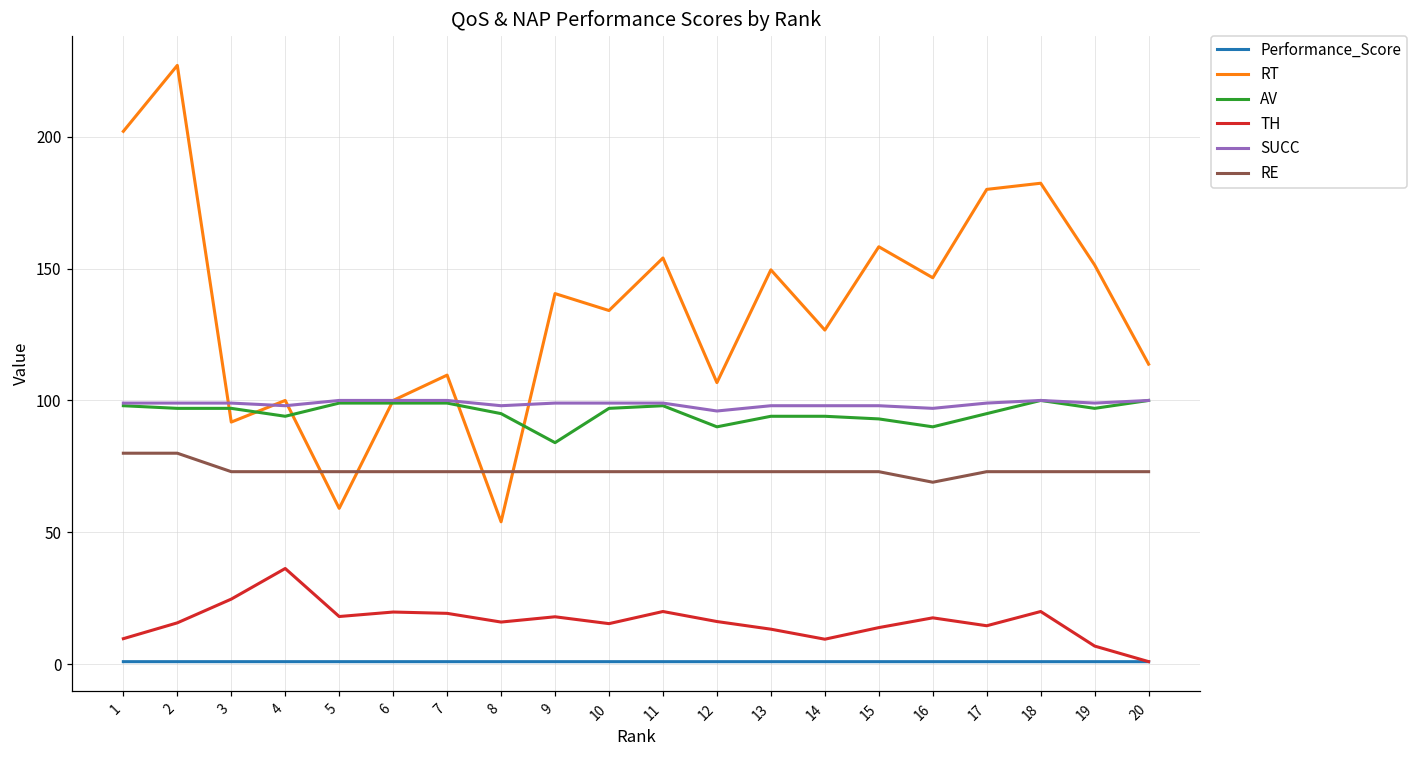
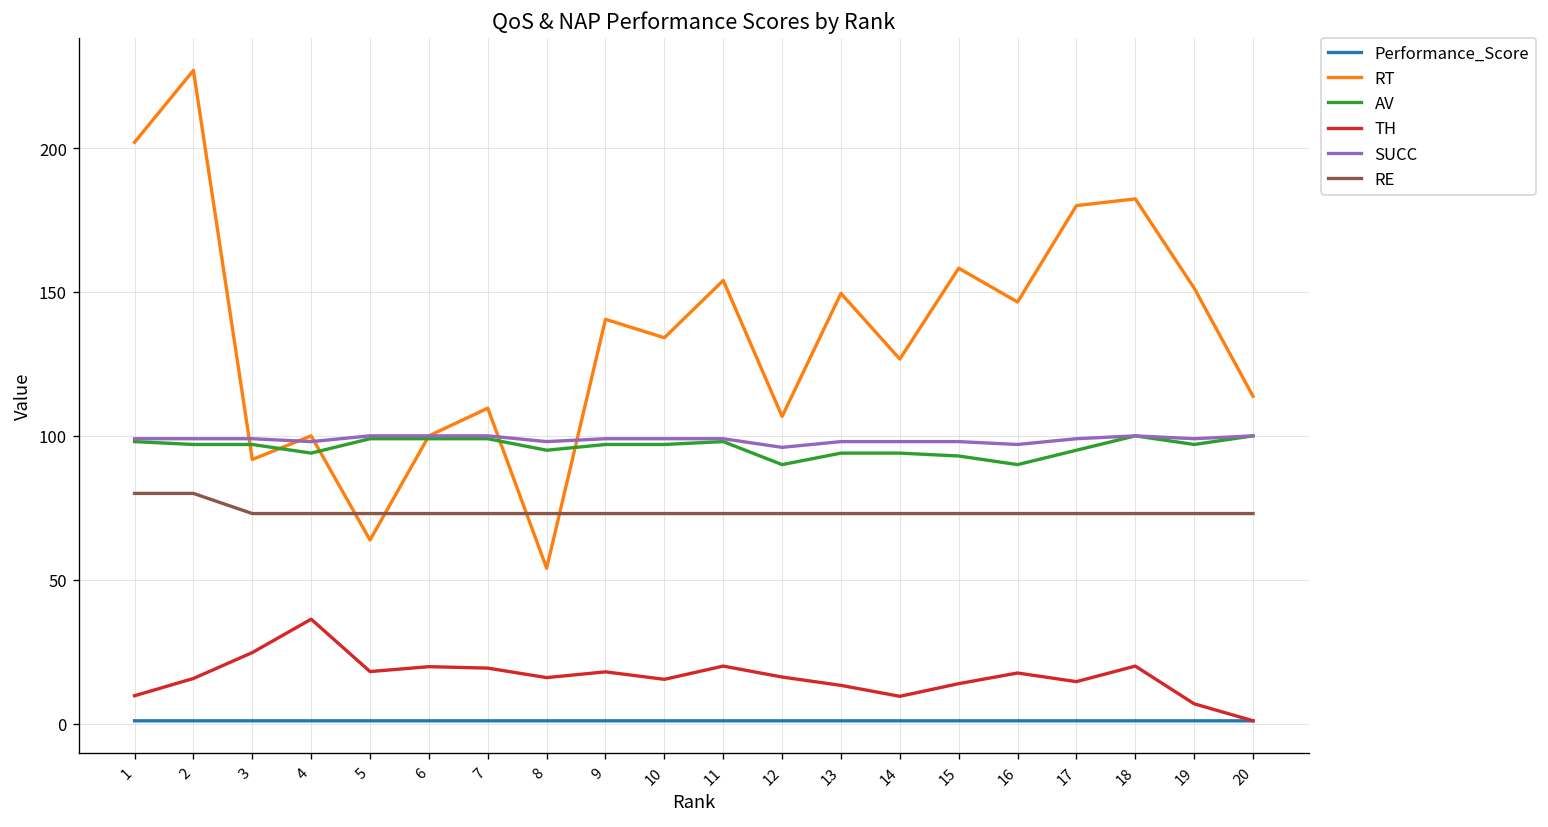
  {
    "Performance_Score": {
      "1": 1,
      "2": 1,
      "3": 1,
      "4": 1,
      "5": 1,
      "6": 1,
      "7": 1,
      "8": 1,
      "9": 1,
      "10": 1,
      "11": 1,
      "12": 1,
      "13": 1,
      "14": 1,
      "15": 1,
      "16": 1,
      "17": 1,
      "18": 1,
      "19": 1
    },
    "RT": {
      "1": 202,
      "2": 227,
      "3": 92,
      "4": 100,
-     "5": 59,
+     "5": 64,
      "7": 110,
      "8": 54,
      "9": 141,
      "10": 134,
      "11": 154,
      "12": 107,
      "13": 150,
      "14": 127,
      "15": 158,
      "16": 147,
      "17": 180,
      "18": 182,
      "19": 151,
      "20": 114
    },
    "AV": {
      "2": 97,
      "3": 97,
      "4": 94,
      "8": 95,
-     "9": 84,
+     "9": 97,
      "10": 97,
      "12": 90,
      "13": 94,
      "14": 94,
      "15": 93,
      "16": 90,
      "17": 95,
      "19": 97
    },
    "TH": {
      "1": 10,
      "2": 16,
      "3": 25,
      "4": 36,
      "5": 18,
      "6": 20,
      "7": 19,
      "8": 16,
      "9": 18,
      "10": 15,
      "11": 20,
      "12": 16,
      "13": 13,
      "14": 10,
      "15": 14,
      "16": 18,
      "17": 15,
      "18": 20,
      "19": 7
    },
    "SUCC": {
      "2": 99,
      "3": 99,
      "4": 98,
      "8": 98,
      "9": 99,
      "10": 99,
      "12": 96,
      "13": 98,
      "14": 98,
      "15": 98,
      "16": 97,
      "17": 99,
      "19": 99
    },
    "RE": {
      "1": 80,
      "2": 80,
      "3": 73,
      "4": 73,
      "5": 73,
      "6": 73,
      "7": 73,
      "8": 73,
      "9": 73,
      "10": 73,
      "11": 73,
      "12": 73,
      "13": 73,
      "14": 73,
      "15": 73,
-     "16": 69,
+     "16": 73,
      "17": 73,
      "18": 73,
      "19": 73,
      "20": 73
    }
  }
